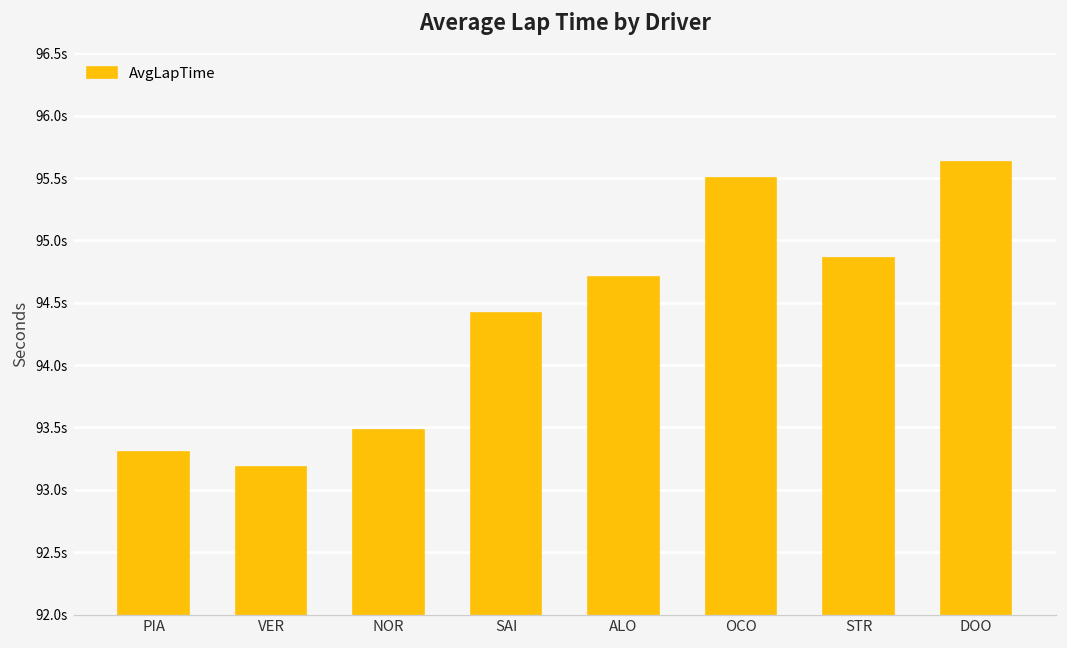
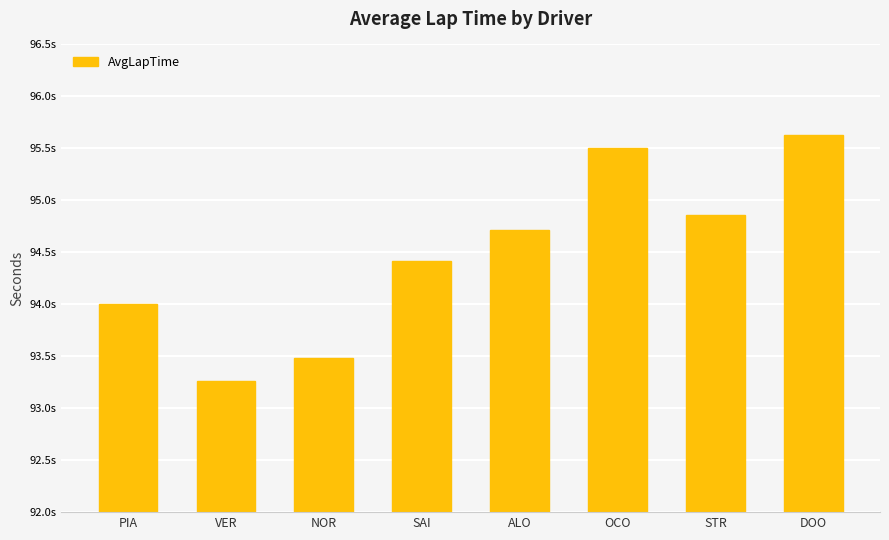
  {
-   "PIA": "93.3s",
-   "VER": "93.18s",
+   "PIA": "94.0s",
+   "VER": "93.26s",
    "NOR": "93.48s",
    "SAI": "94.42s",
    "ALO": "94.71s",
    "OCO": "95.50s",
    "STR": "94.86s",
    "DOO": "95.63s"
  }
